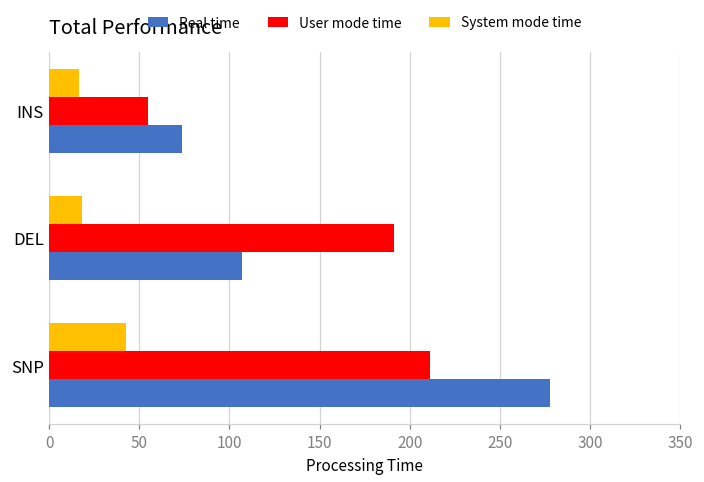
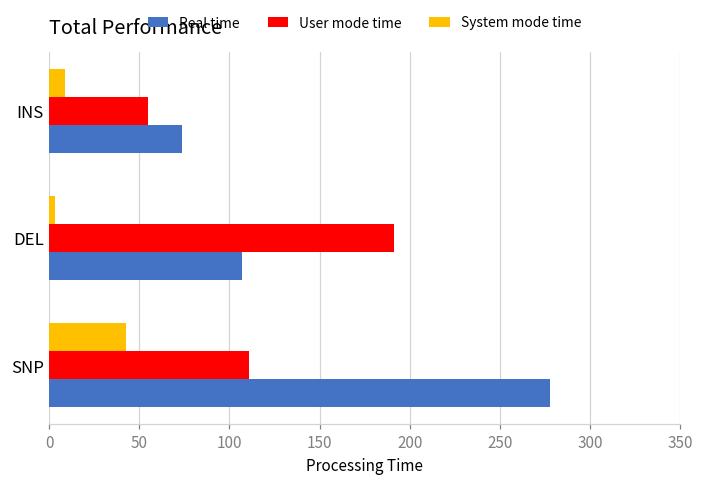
  {
    "Real time": {
      "INS": 74,
      "DEL": 107,
      "SNP": 278
    },
    "User mode time": {
      "INS": 55,
      "DEL": 191,
-     "SNP": 211
+     "SNP": 111
    },
    "System mode time": {
-     "INS": 17,
-     "DEL": 18,
+     "INS": 9,
+     "DEL": 3,
      "SNP": 43
    }
  }
